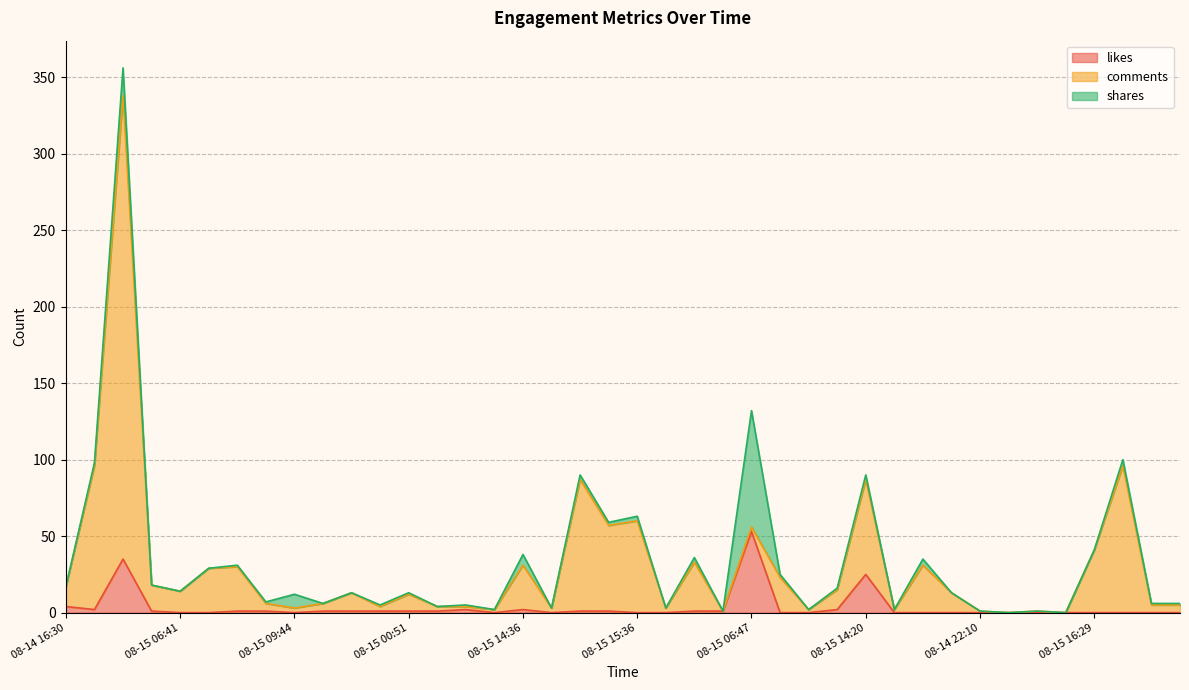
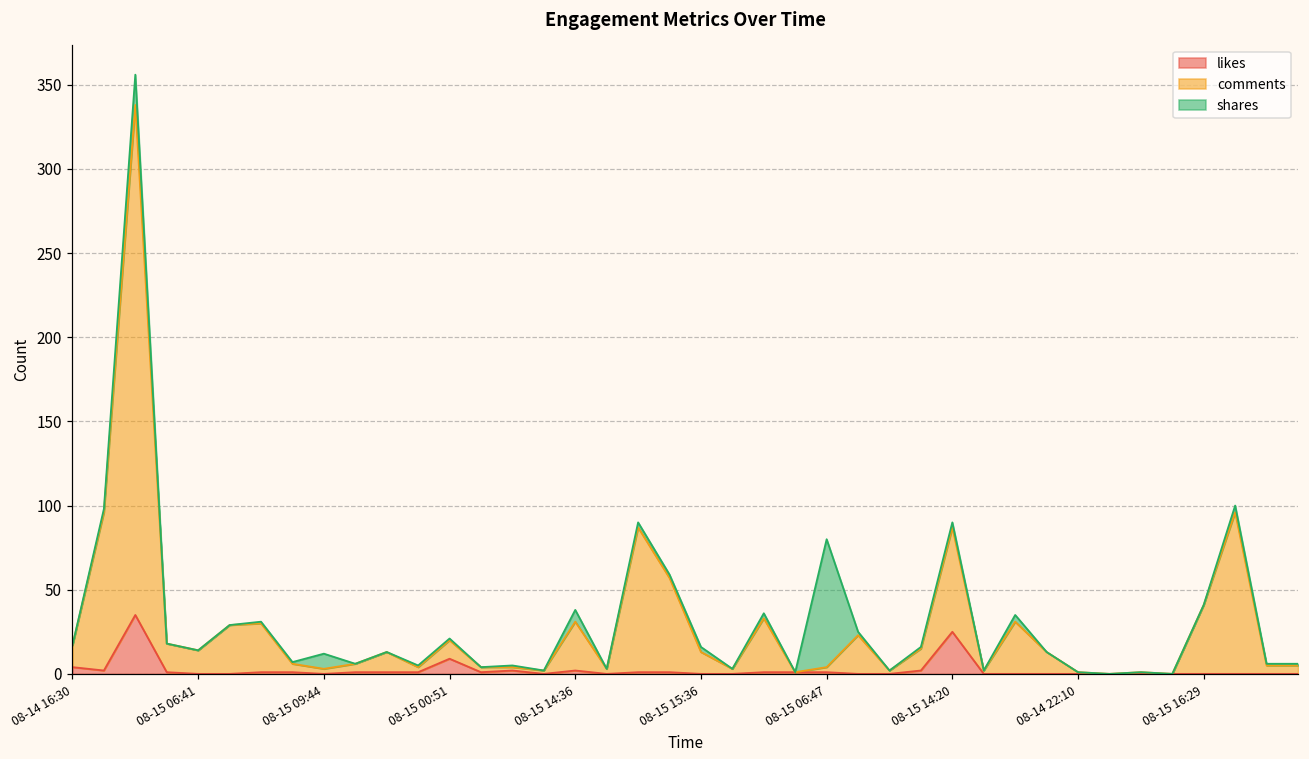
  {
    "likes": {
      "08-14 16:30": 4,
      "08-15 06:41": 0,
      "08-15 09:44": 0,
-     "08-15 00:51": 1,
+     "08-15 00:51": 9,
      "08-15 14:36": 2,
      "08-15 15:36": 0,
-     "08-15 06:47": 53,
+     "08-15 06:47": 1,
      "08-15 14:20": 25,
      "08-15 16:29": 0
    },
    "comments": {
      "08-15 09:44": 3,
      "08-15 14:36": 29,
-     "08-15 15:36": 60,
+     "08-15 15:36": 13,
      "08-15 06:47": 3,
      "08-15 14:20": 62
    },
    "shares": {
      "08-15 09:44": 9,
      "08-15 14:36": 7,
      "08-15 15:36": 3,
      "08-15 06:47": 76,
      "08-15 14:20": 3
    }
  }
